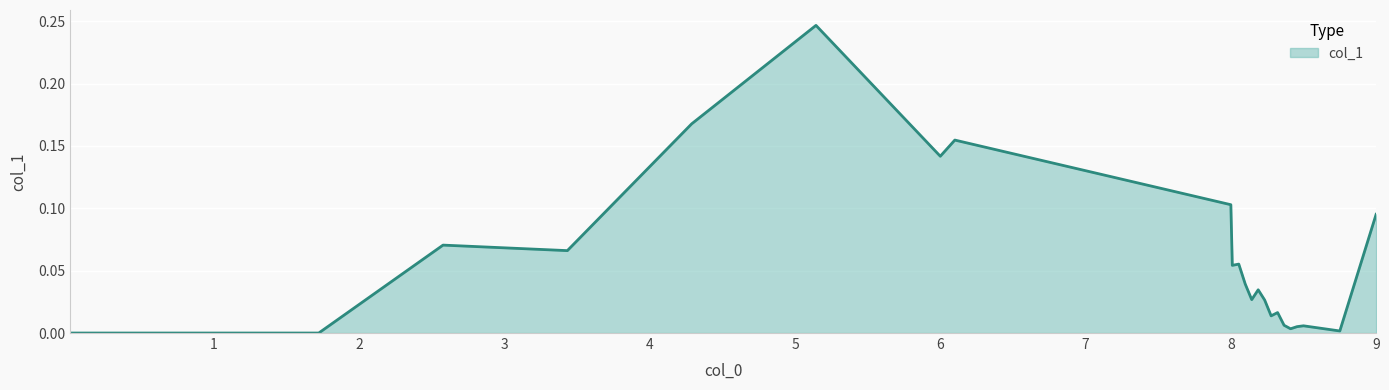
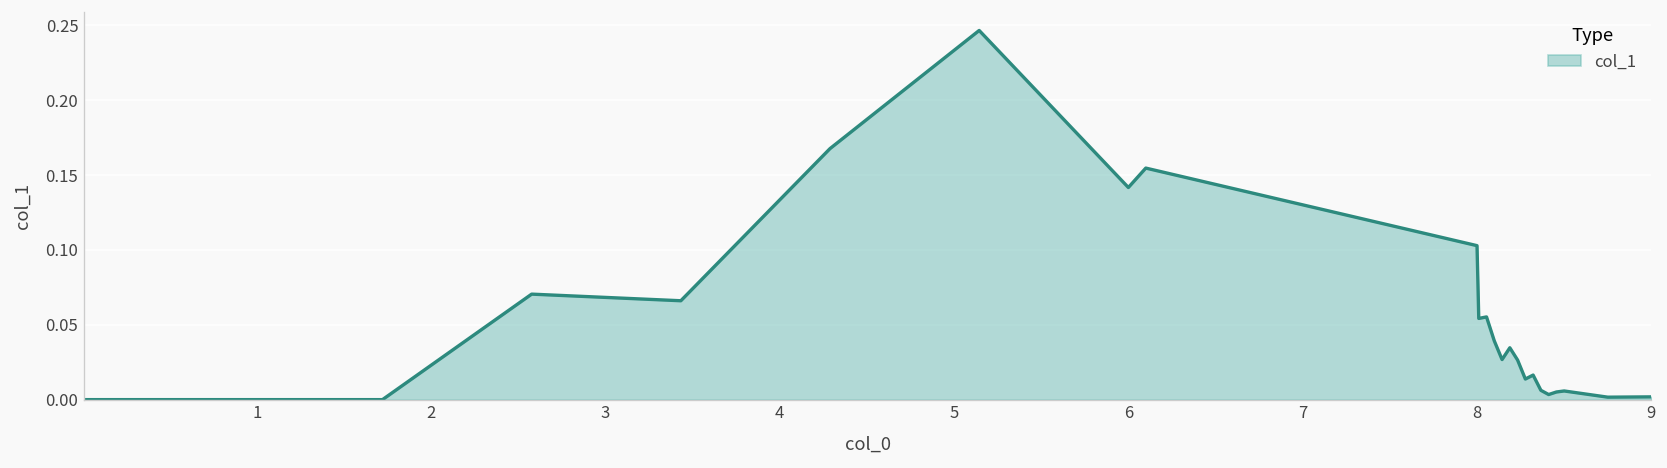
  {
    "6": 0.142,
    "8": 0.103,
-   "9": 0.095
+   "9": 0.002
  }
